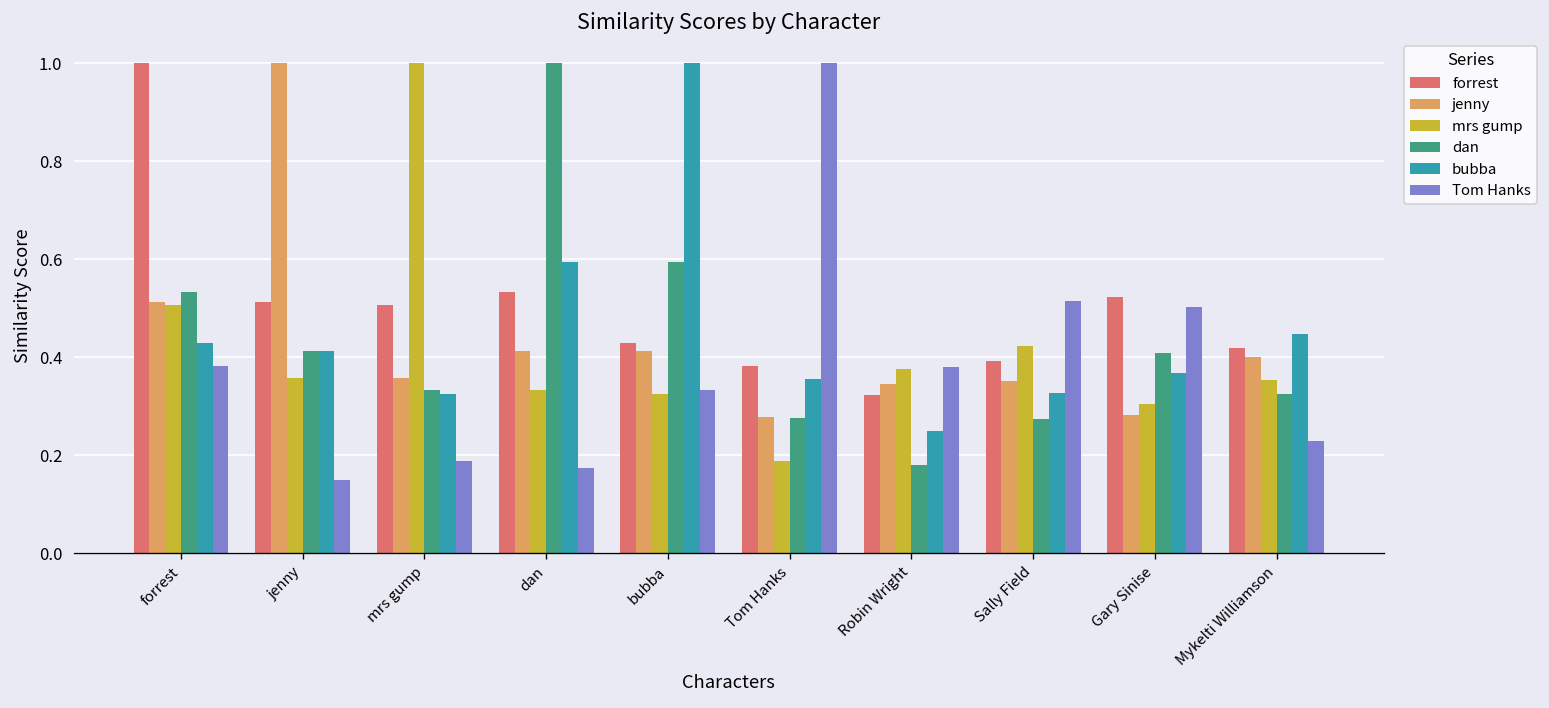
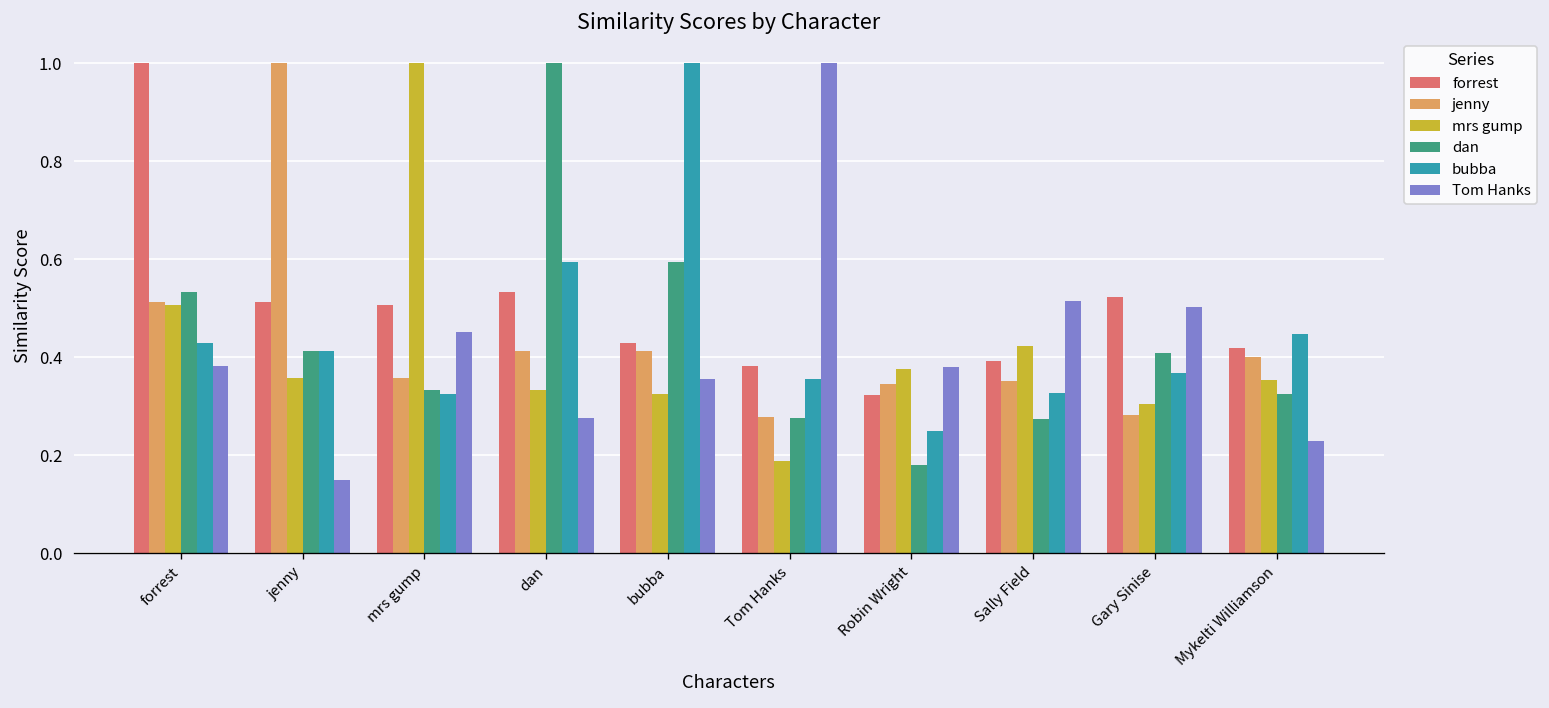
  {
    "Tom Hanks": {
      "forrest": 0.38,
      "jenny": 0.15,
-     "mrs gump": 0.19,
-     "dan": 0.17,
-     "bubba": 0.33,
+     "mrs gump": 0.45,
+     "dan": 0.28,
+     "bubba": 0.36,
      "Tom Hanks": 1.00,
      "Robin Wright": 0.38,
      "Sally Field": 0.52,
      "Gary Sinise": 0.50,
      "Mykelti Williamson": 0.23
    }
  }
